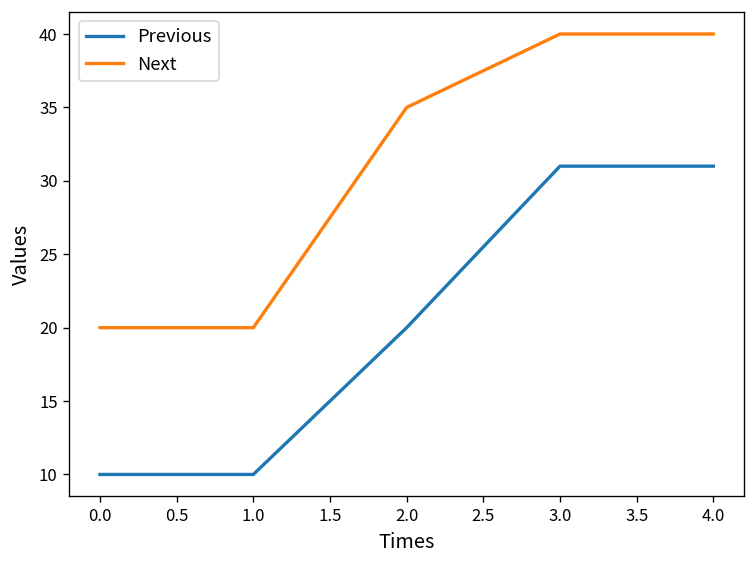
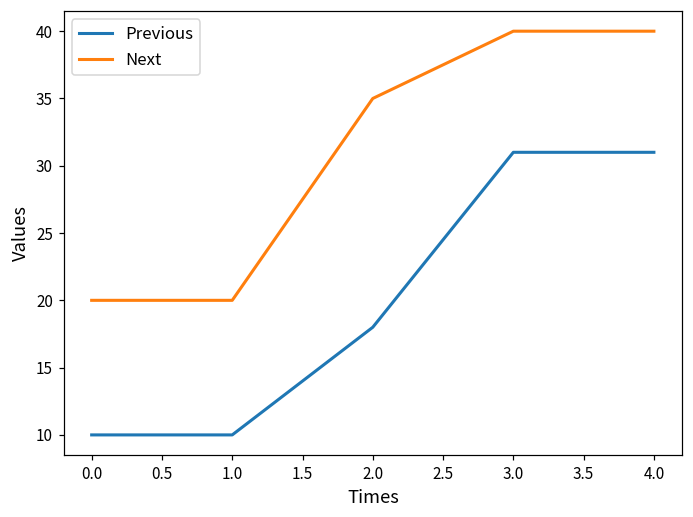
  {
    "Previous": {
      "0.0": 10,
      "1.0": 10,
-     "2.0": 20,
+     "2.0": 18,
      "3.0": 31,
      "4.0": 31
    },
    "Next": {
      "0.0": 20,
      "1.0": 20,
      "2.0": 35,
      "3.0": 40,
      "4.0": 40
    }
  }
